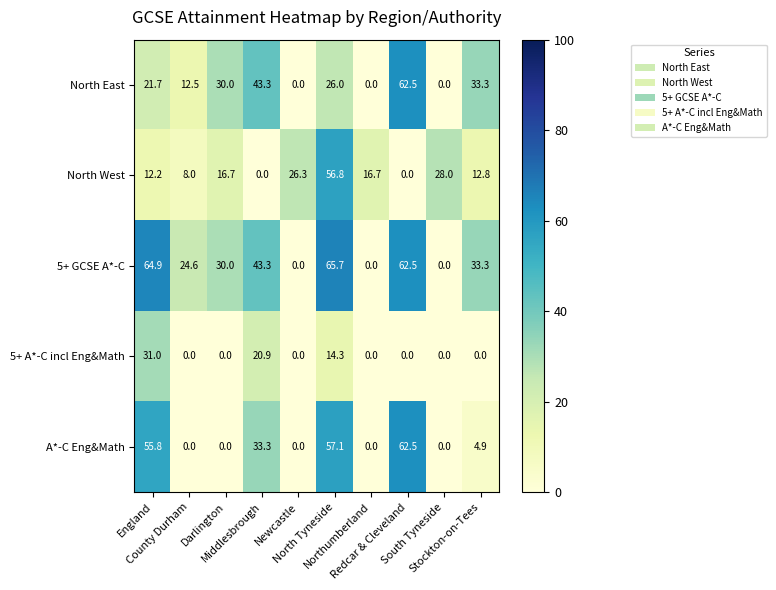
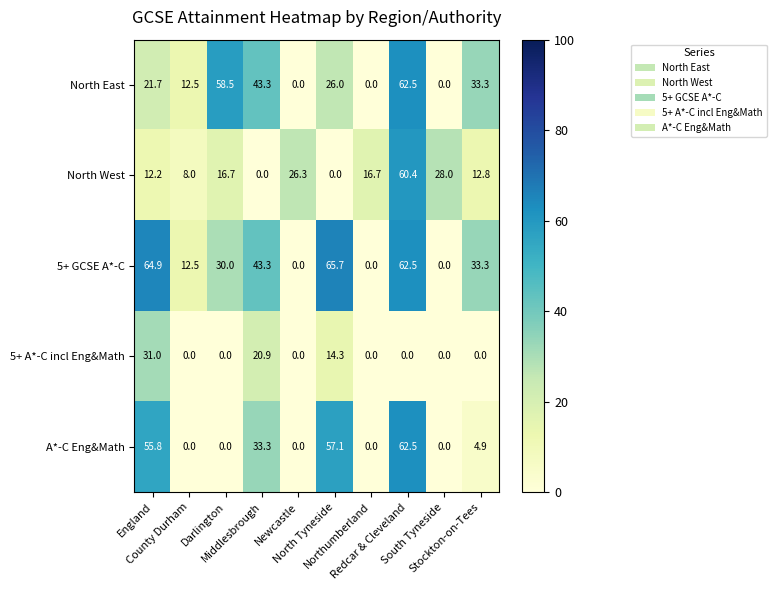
  {
    "North East": {
      "England": 21.7,
      "County Durham": 12.5,
-     "Darlington": 30.0,
+     "Darlington": 58.5,
      "Middlesbrough": 43.3,
      "Newcastle": 0.0,
      "North Tyneside": 26.0,
      "Northumberland": 0.0,
      "Redcar & Cleveland": 62.5,
      "South Tyneside": 0.0,
      "Stockton-on-Tees": 33.3
    },
    "North West": {
      "England": 12.2,
      "County Durham": 8.0,
      "Darlington": 16.7,
      "Middlesbrough": 0.0,
      "Newcastle": 26.3,
-     "North Tyneside": 56.8,
+     "North Tyneside": 0.0,
      "Northumberland": 16.7,
-     "Redcar & Cleveland": 0.0,
+     "Redcar & Cleveland": 60.4,
      "South Tyneside": 28.0,
      "Stockton-on-Tees": 12.8
    },
    "5+ GCSE A*-C": {
      "England": 64.9,
-     "County Durham": 24.6,
+     "County Durham": 12.5,
      "Darlington": 30.0,
      "Middlesbrough": 43.3,
      "Newcastle": 0.0,
      "North Tyneside": 65.7,
      "Northumberland": 0.0,
      "Redcar & Cleveland": 62.5,
      "South Tyneside": 0.0,
      "Stockton-on-Tees": 33.3
    },
    "5+ A*-C incl Eng&Math": {
      "England": 31.0,
      "County Durham": 0.0,
      "Darlington": 0.0,
      "Middlesbrough": 20.9,
      "Newcastle": 0.0,
      "North Tyneside": 14.3,
      "Northumberland": 0.0,
      "Redcar & Cleveland": 0.0,
      "South Tyneside": 0.0,
      "Stockton-on-Tees": 0.0
    },
    "A*-C Eng&Math": {
      "England": 55.8,
      "County Durham": 0.0,
      "Darlington": 0.0,
      "Middlesbrough": 33.3,
      "Newcastle": 0.0,
      "North Tyneside": 57.1,
      "Northumberland": 0.0,
      "Redcar & Cleveland": 62.5,
      "South Tyneside": 0.0,
      "Stockton-on-Tees": 4.9
    }
  }
